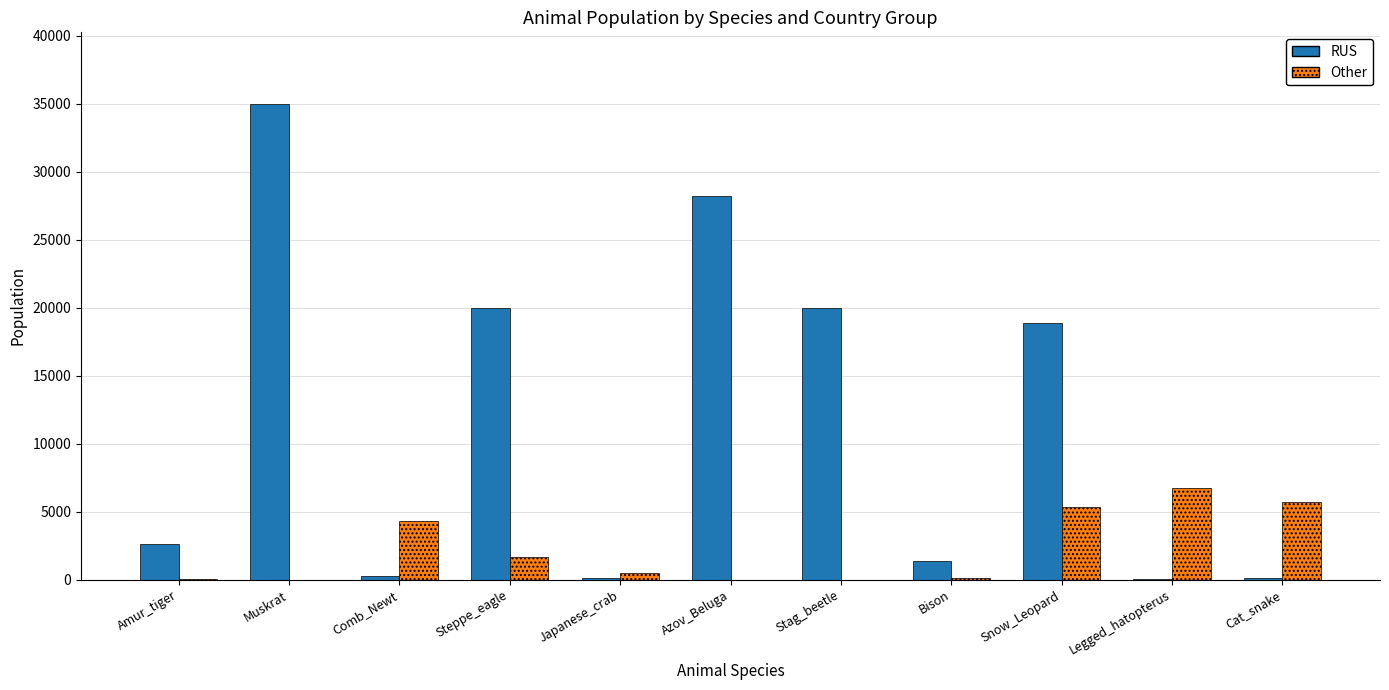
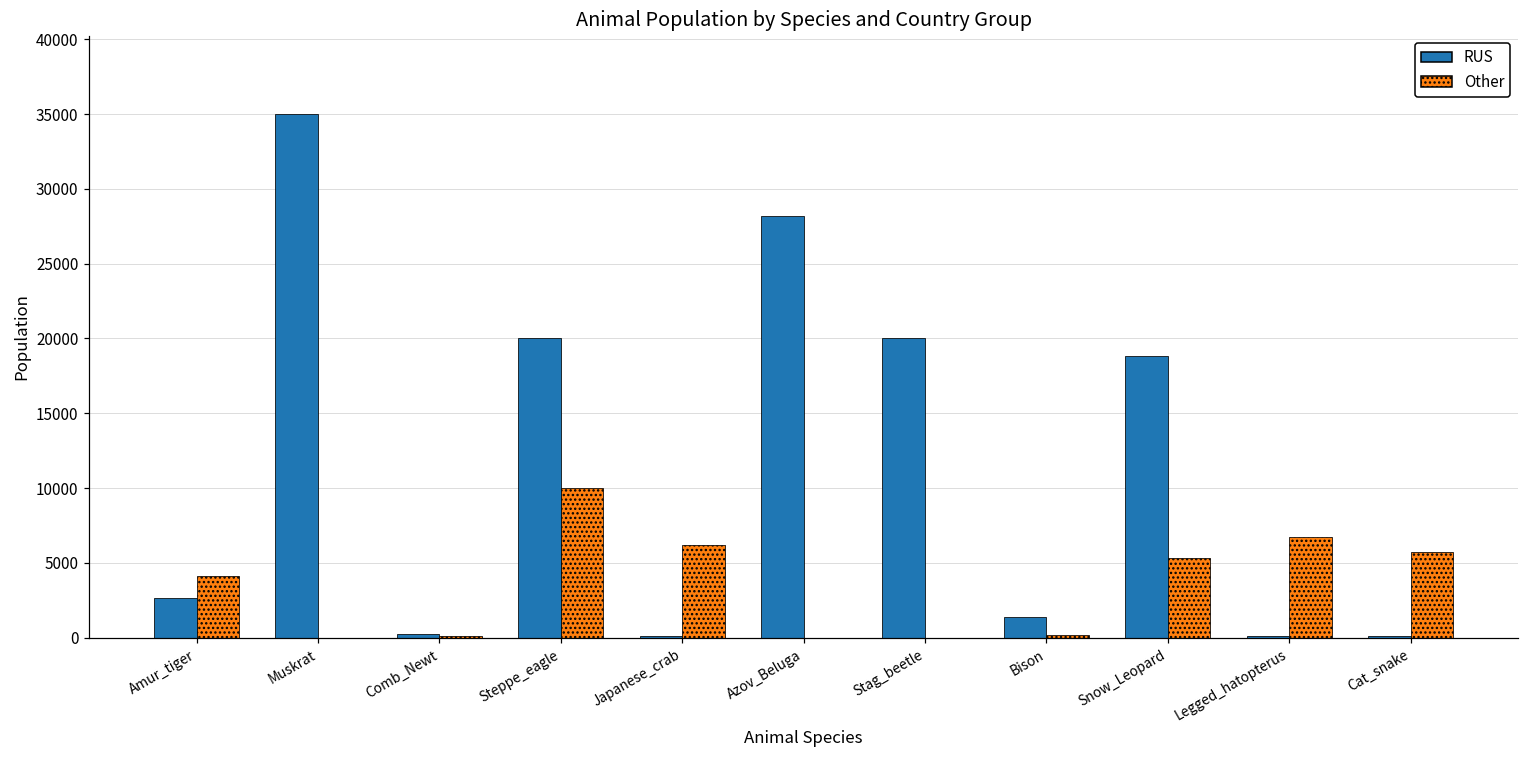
  {
    "RUS": {
      "Amur_tiger": 2600,
      "Muskrat": 35000,
      "Comb_Newt": 300,
      "Steppe_eagle": 20000,
      "Azov_Beluga": 28200,
      "Stag_beetle": 20000,
      "Bison": 1400,
      "Snow_Leopard": 18800
    },
    "Other": {
-     "Amur_tiger": 100,
+     "Amur_tiger": 4100,
      "Muskrat": 0,
-     "Comb_Newt": 4300,
-     "Steppe_eagle": 1700,
-     "Japanese_crab": 500,
+     "Comb_Newt": 100,
+     "Steppe_eagle": 10000,
+     "Japanese_crab": 6200,
      "Azov_Beluga": 0,
      "Stag_beetle": 0,
      "Snow_Leopard": 5300,
      "Legged_hatopterus": 6700,
      "Cat_snake": 5700
    }
  }
